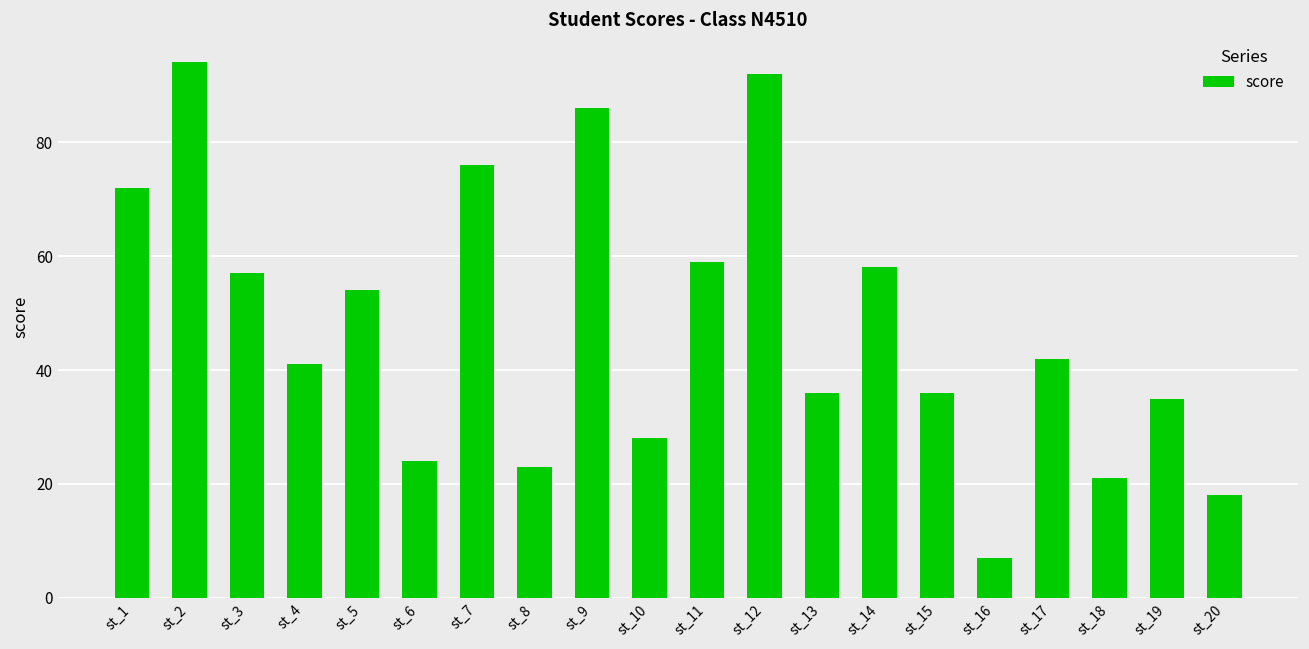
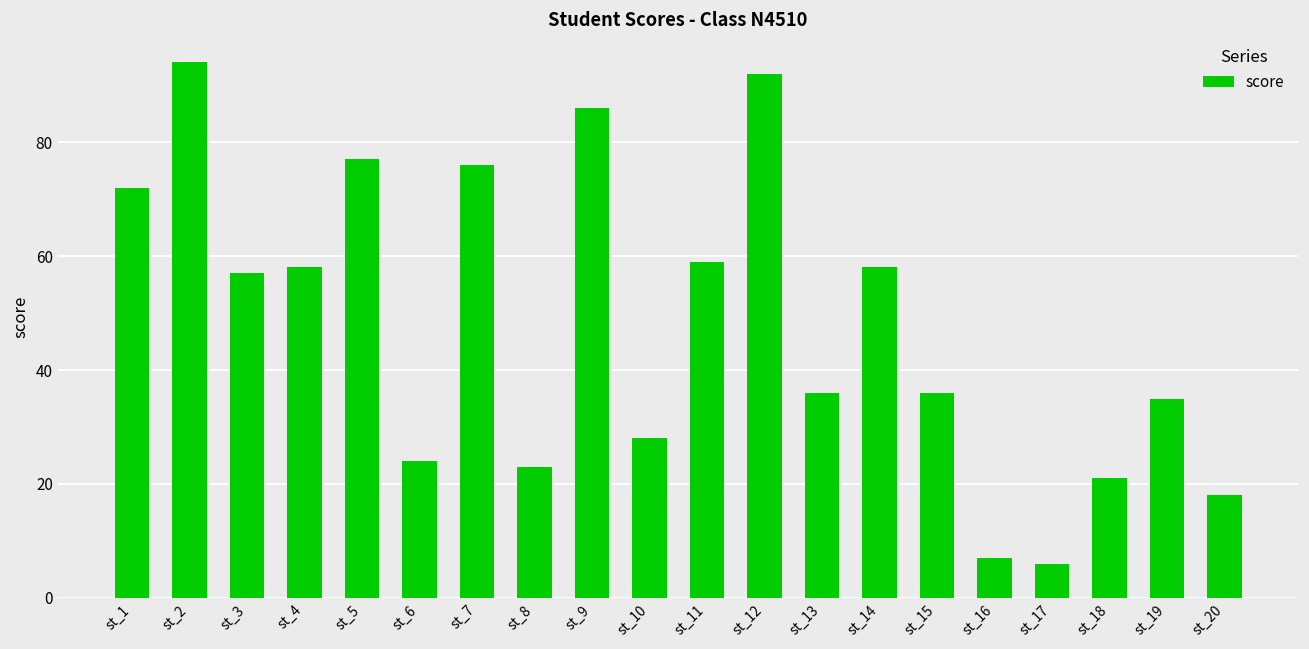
  {
    "st_1": 72,
    "st_2": 94,
    "st_3": 57,
-   "st_4": 41,
-   "st_5": 54,
+   "st_4": 58,
+   "st_5": 77,
    "st_6": 24,
    "st_7": 76,
    "st_8": 23,
    "st_9": 86,
    "st_10": 28,
    "st_11": 59,
    "st_12": 92,
    "st_13": 36,
    "st_14": 58,
    "st_15": 36,
    "st_16": 7,
-   "st_17": 42,
+   "st_17": 6,
    "st_18": 21,
    "st_19": 35,
    "st_20": 18
  }
